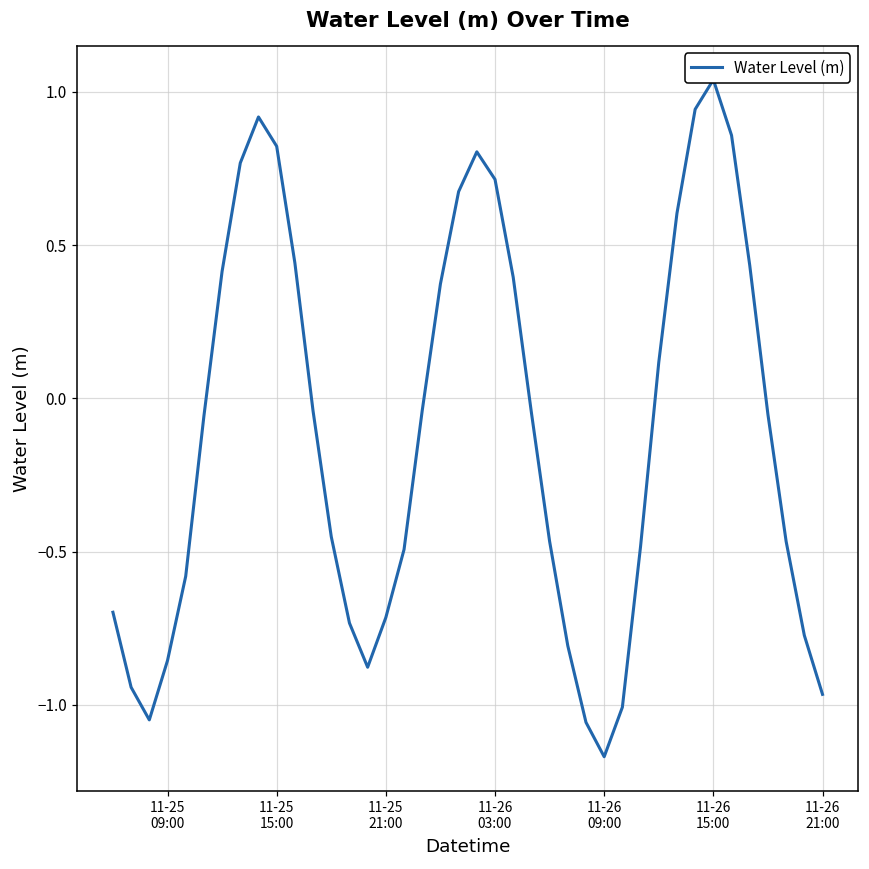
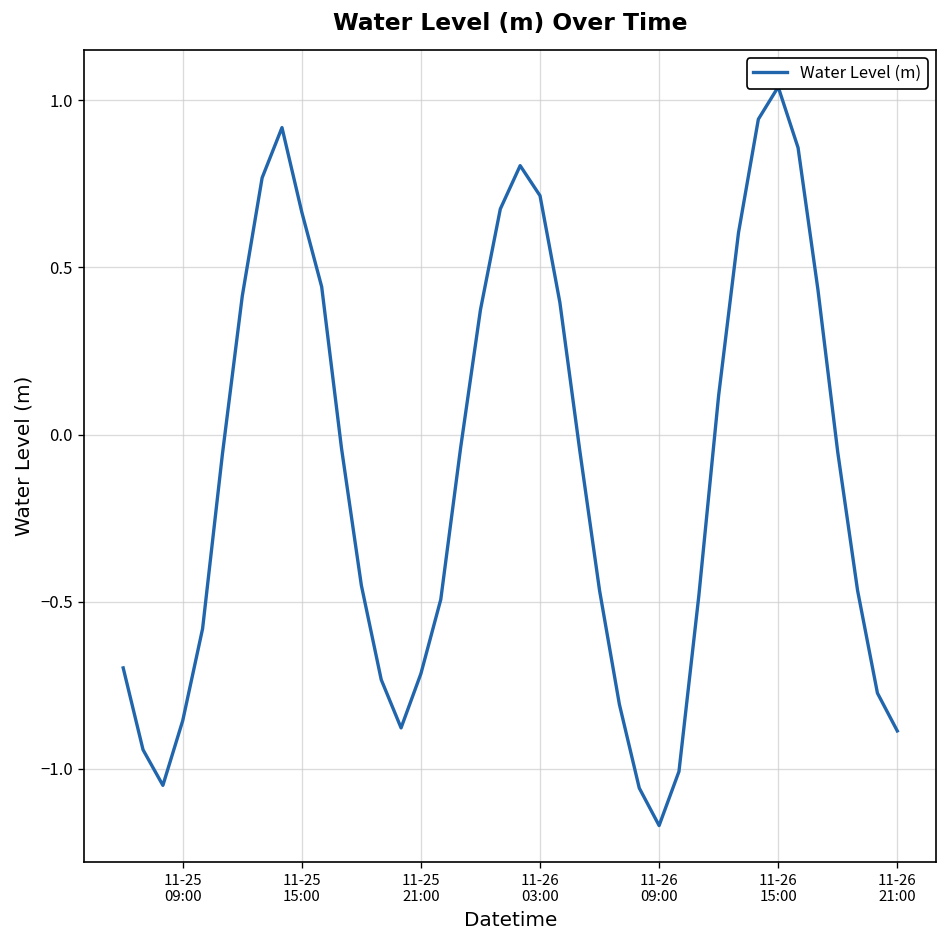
  {
    "11-25 09:00": -0.86,
-   "11-25 15:00": 0.82,
+   "11-25 15:00": 0.67,
    "11-25 21:00": -0.71,
    "11-26 03:00": 0.71,
    "11-26 09:00": -1.17,
-   "11-26 21:00": -0.97
+   "11-26 21:00": -0.89
  }
